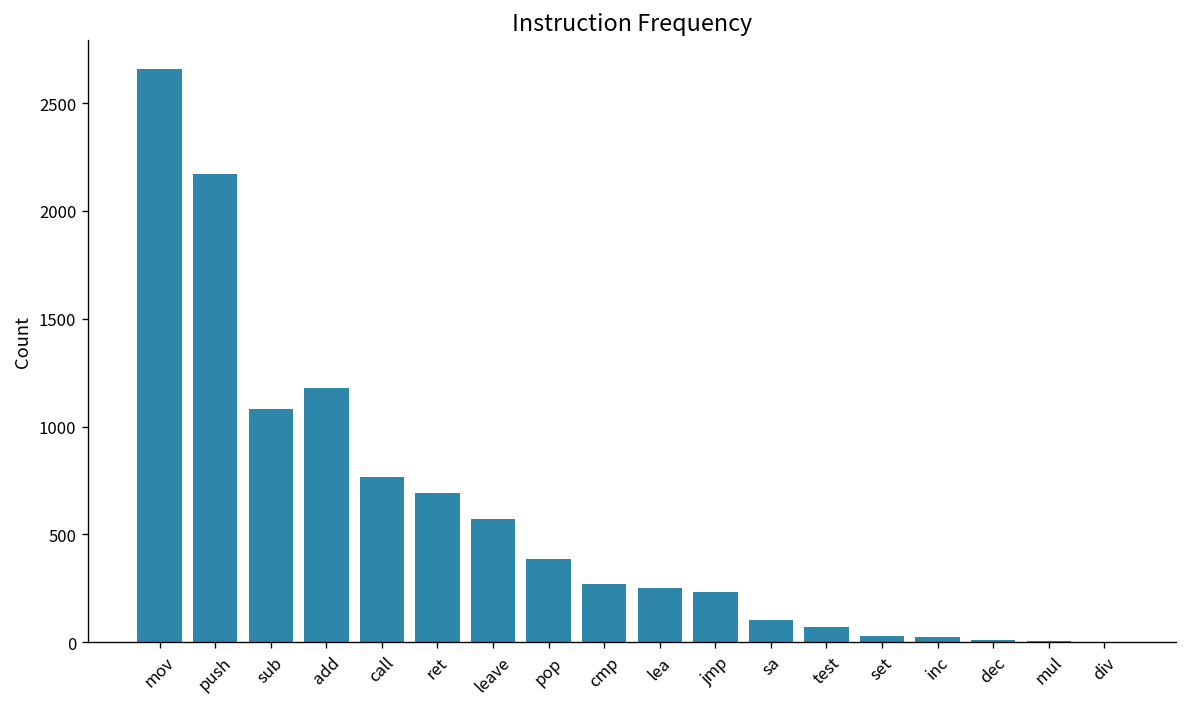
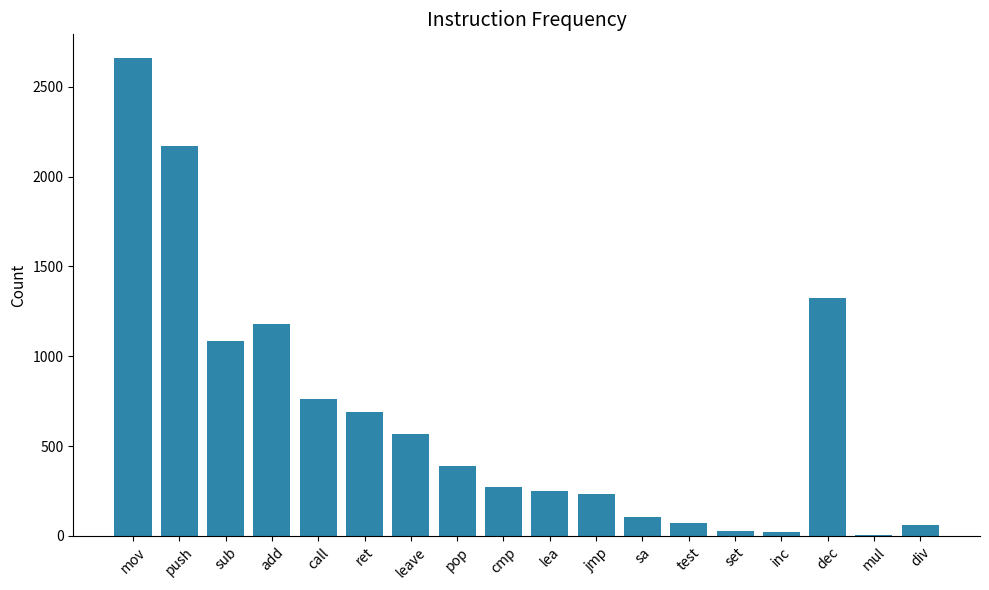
  {
    "mov": 2660,
    "push": 2170,
    "sub": 1080,
    "add": 1180,
    "call": 770,
    "ret": 690,
    "leave": 570,
    "pop": 390,
    "cmp": 270,
    "lea": 250,
    "jmp": 230,
    "sa": 100,
    "test": 70,
    "set": 30,
    "inc": 20,
-   "dec": 10,
-   "div": 0
+   "dec": 1320,
+   "div": 60
  }
